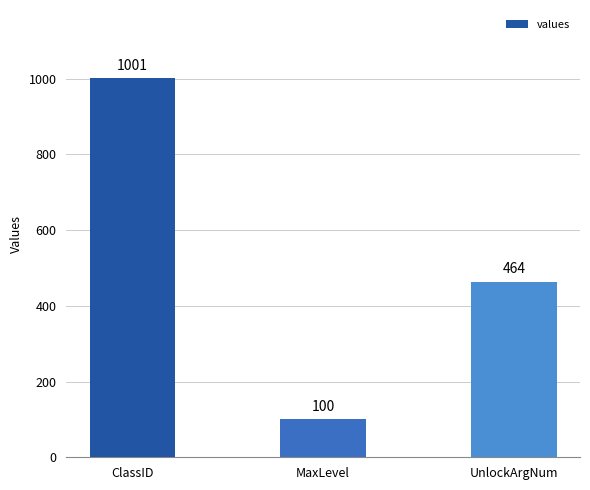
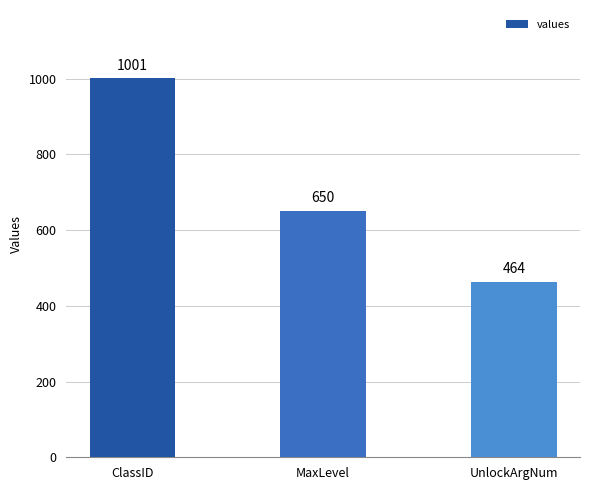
  {
    "ClassID": 1001,
-   "MaxLevel": 100,
+   "MaxLevel": 650,
    "UnlockArgNum": 464
  }
